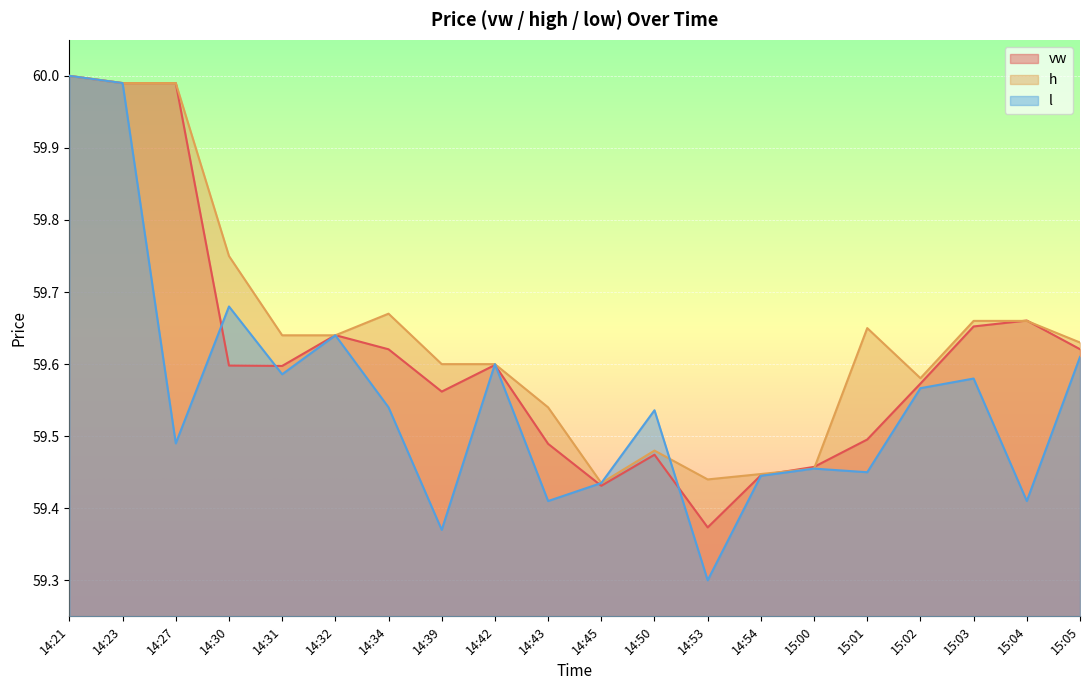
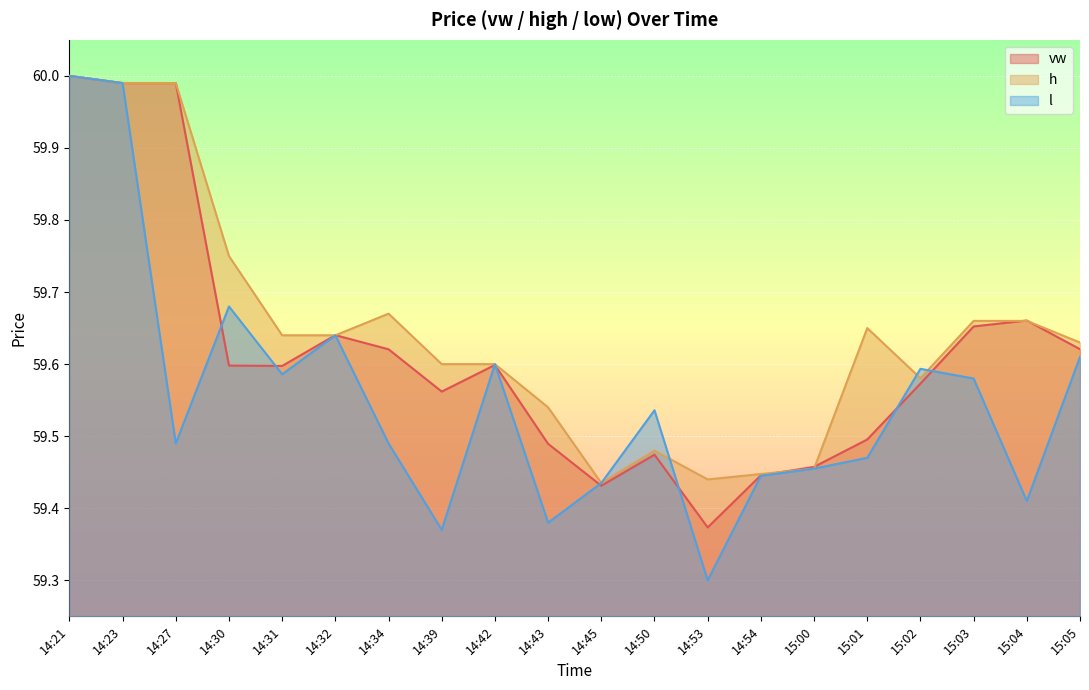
  {
    "l": {
      "14:27": 59.49,
      "14:30": 59.68,
      "14:31": 59.59,
-     "14:34": 59.54,
+     "14:34": 59.49,
      "14:39": 59.37,
-     "14:43": 59.41,
+     "14:43": 59.38,
      "14:50": 59.54,
      "14:53": 59.30,
-     "15:01": 59.45,
-     "15:02": 59.57,
+     "15:01": 59.47,
+     "15:02": 59.59,
      "15:03": 59.58,
      "15:04": 59.41,
      "15:05": 59.61
    }
  }
